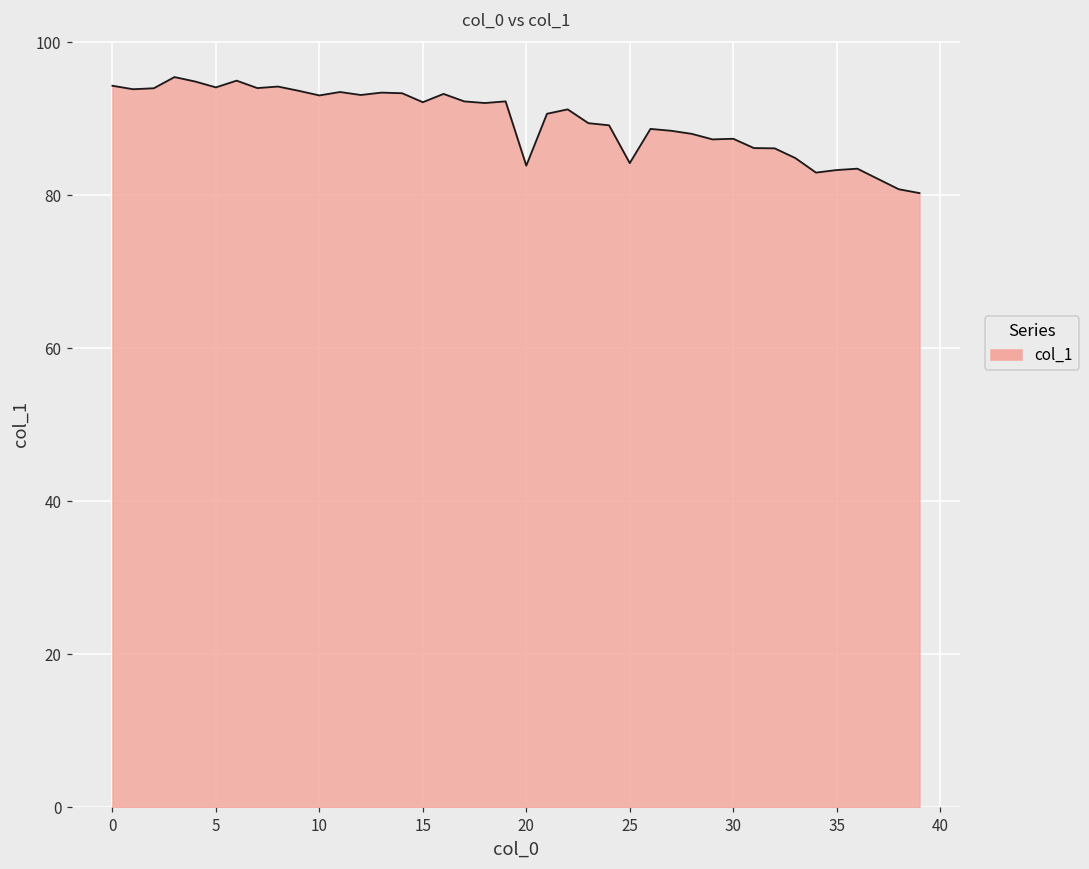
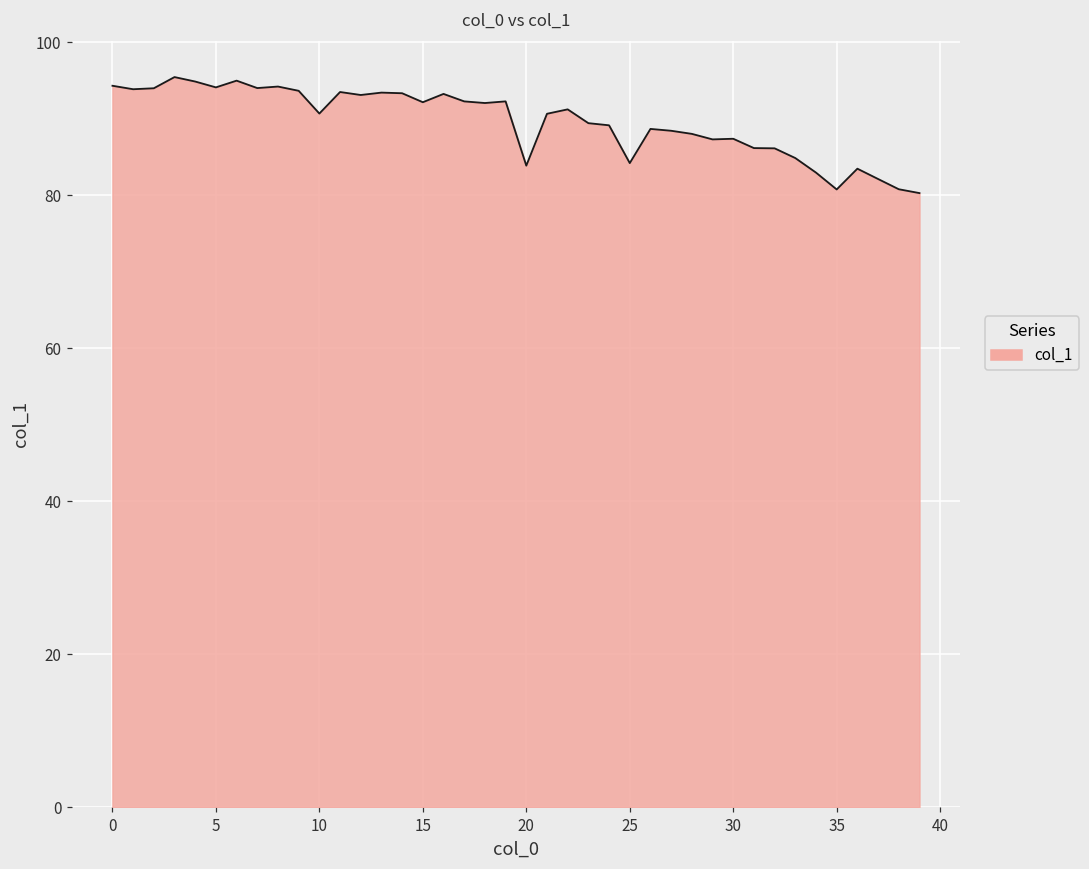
  {
    "0": 94,
    "5": 94,
-   "10": 93,
+   "10": 91,
    "15": 92,
    "20": 84,
    "25": 84,
    "30": 87,
-   "35": 83
+   "35": 81
  }
